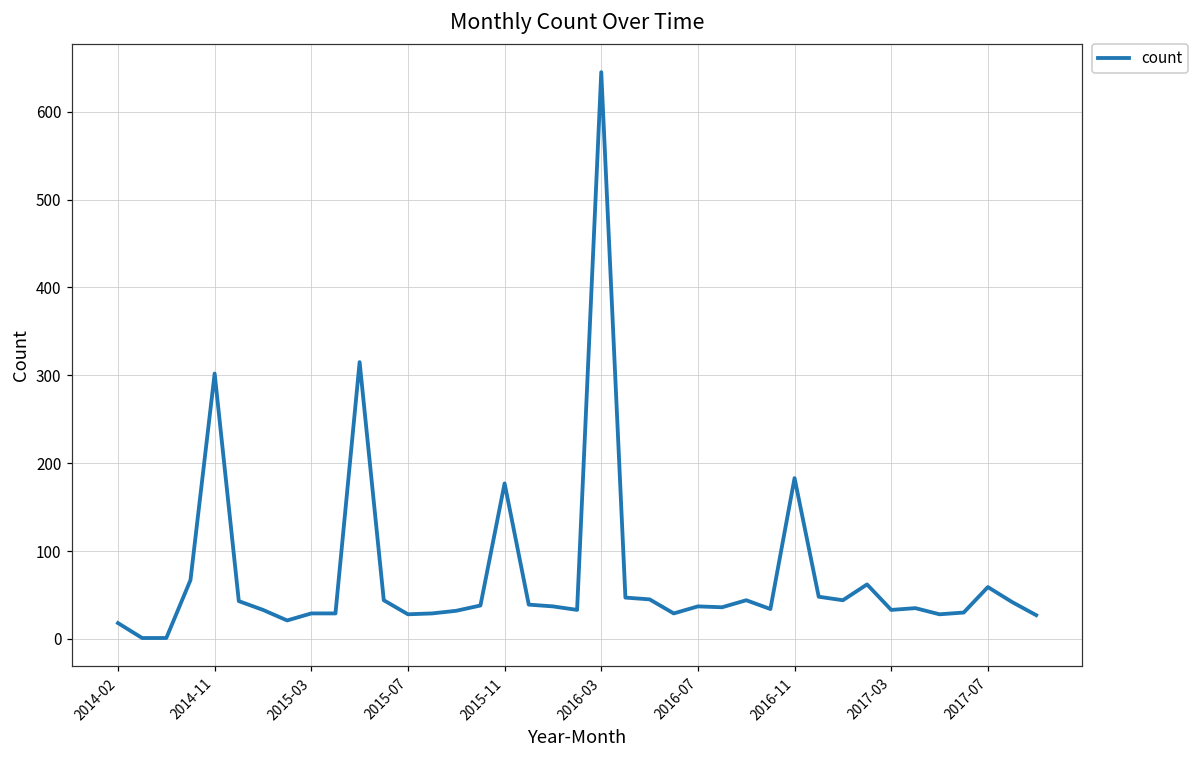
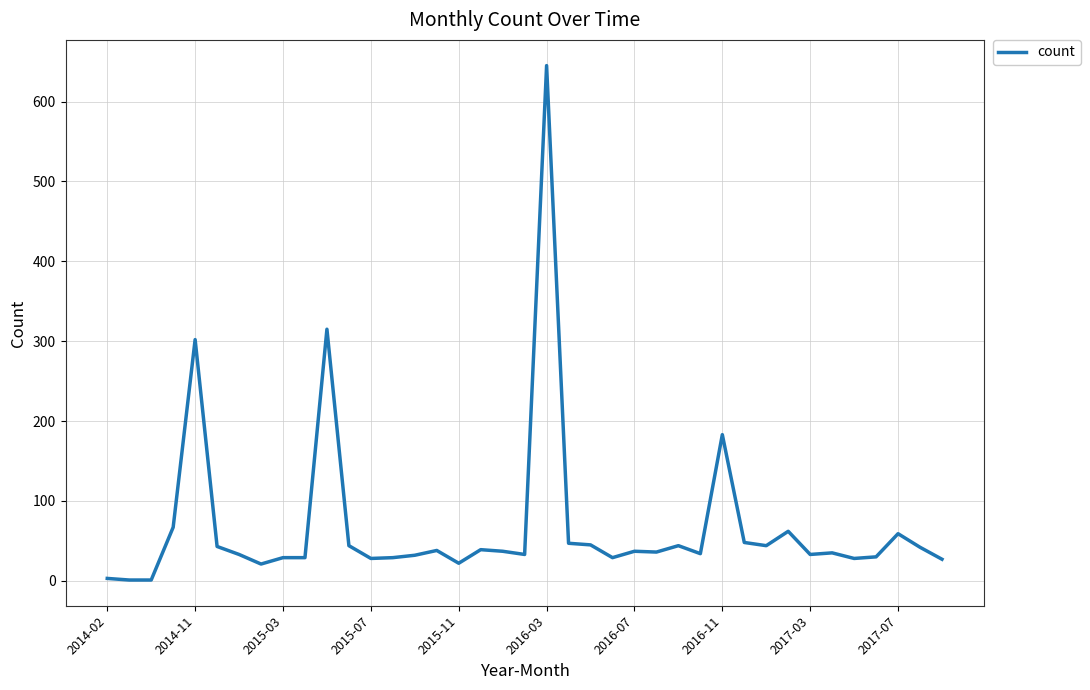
  {
-   "2014-02": 20,
+   "2014-02": 0,
    "2014-11": 300,
    "2015-03": 30,
    "2015-07": 30,
-   "2015-11": 180,
+   "2015-11": 20,
    "2016-03": 650,
    "2016-07": 40,
    "2016-11": 180,
    "2017-03": 30,
    "2017-07": 60
  }
